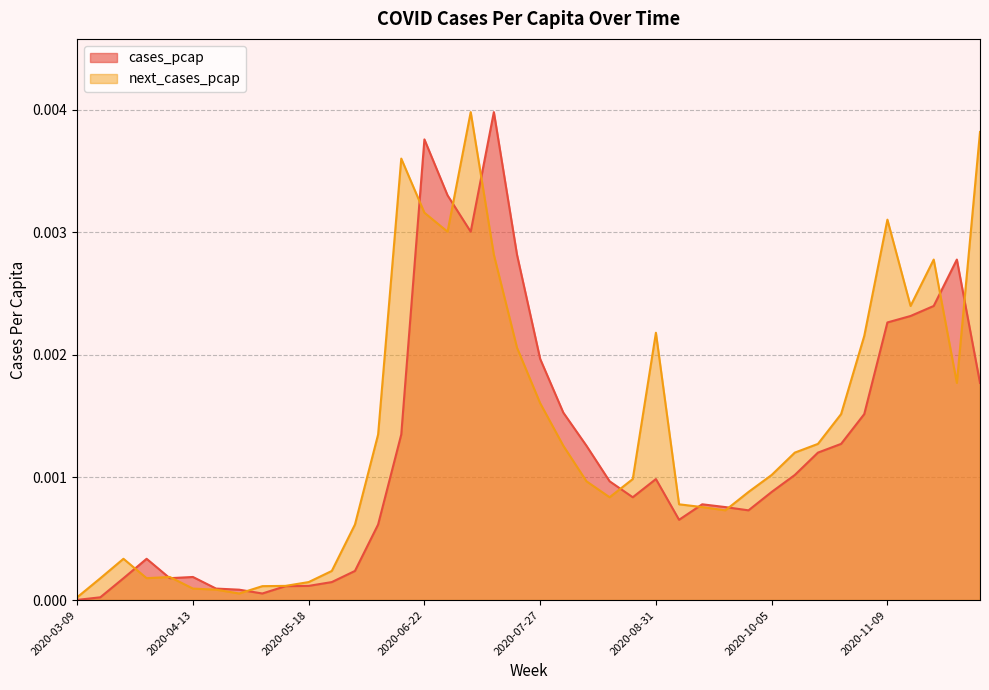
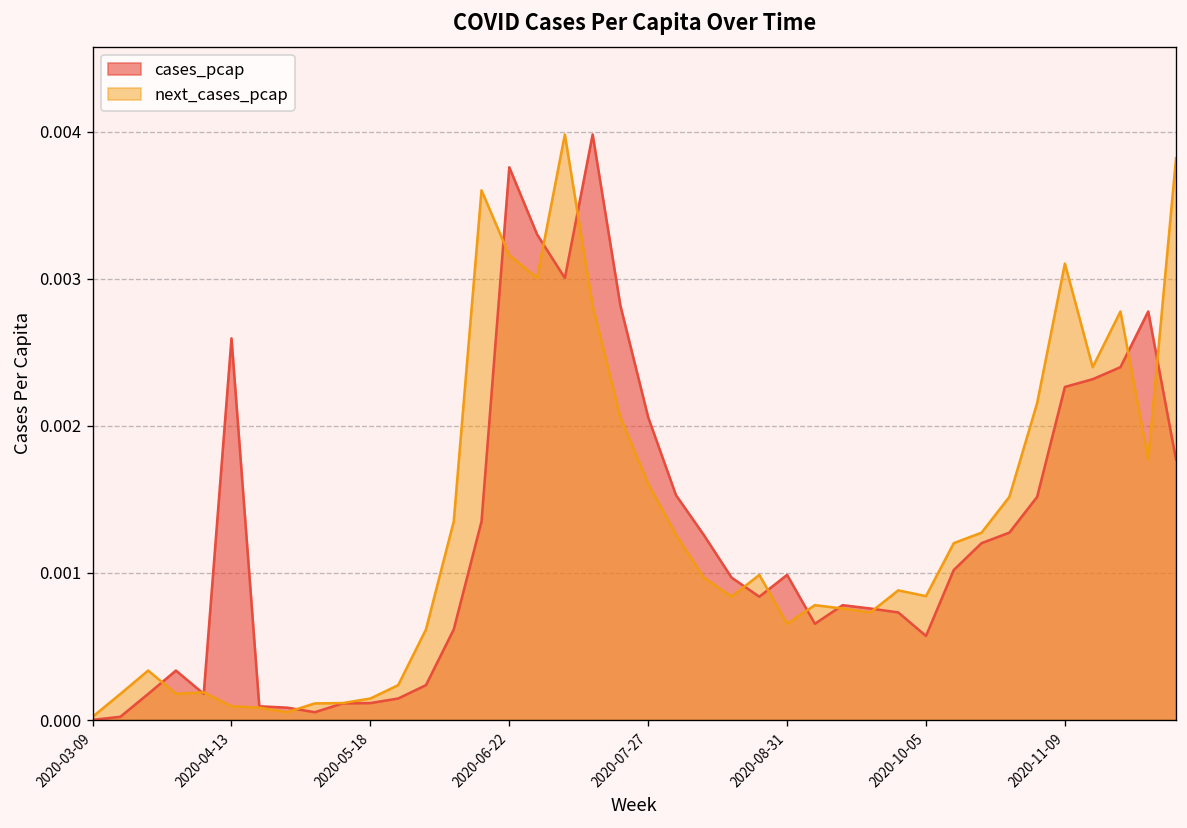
  {
    "cases_pcap": {
      "2020-03-09": 0.00000,
-     "2020-04-13": 0.00019,
+     "2020-04-13": 0.00259,
      "2020-05-18": 0.00012,
      "2020-06-22": 0.00376,
-     "2020-07-27": 0.00197,
+     "2020-07-27": 0.00206,
      "2020-08-31": 0.00099,
-     "2020-10-05": 0.00088,
+     "2020-10-05": 0.00057,
      "2020-11-09": 0.00226
    },
    "next_cases_pcap": {
      "2020-03-09": 0.00002,
      "2020-04-13": 0.00009,
      "2020-05-18": 0.00015,
      "2020-06-22": 0.00316,
      "2020-07-27": 0.00161,
-     "2020-08-31": 0.00218,
-     "2020-10-05": 0.00102,
+     "2020-08-31": 0.00065,
+     "2020-10-05": 0.00084,
      "2020-11-09": 0.00310
    }
  }
